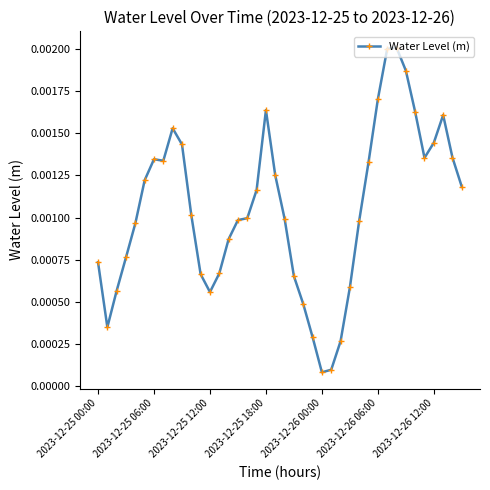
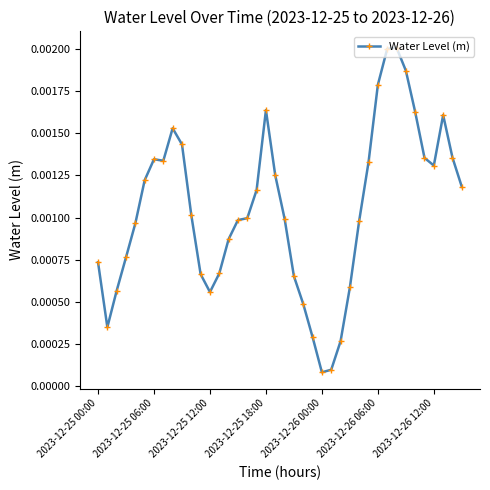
  {
    "2023-12-25 00:00": 0.00074,
    "2023-12-25 06:00": 0.00135,
    "2023-12-25 12:00": 0.00056,
    "2023-12-25 18:00": 0.00164,
    "2023-12-26 00:00": 0.00008,
-   "2023-12-26 06:00": 0.00170,
-   "2023-12-26 12:00": 0.00144
+   "2023-12-26 06:00": 0.00179,
+   "2023-12-26 12:00": 0.00131
  }
